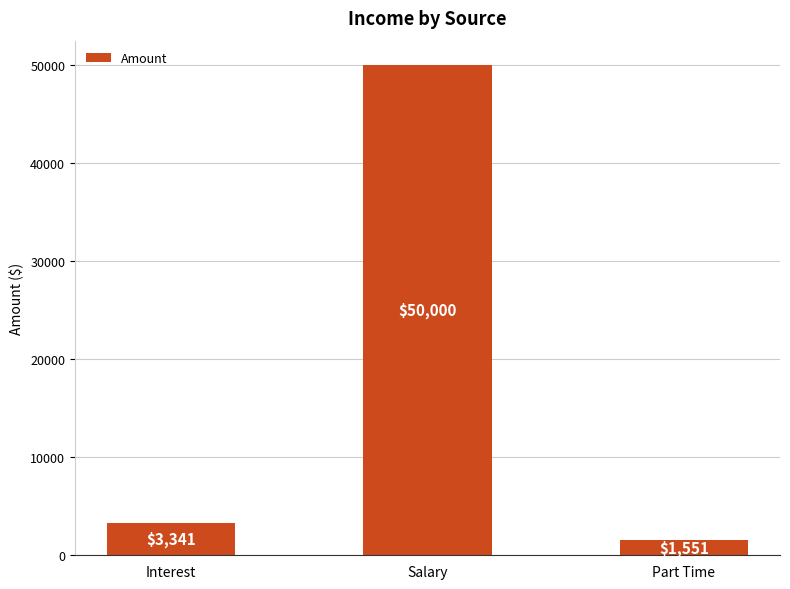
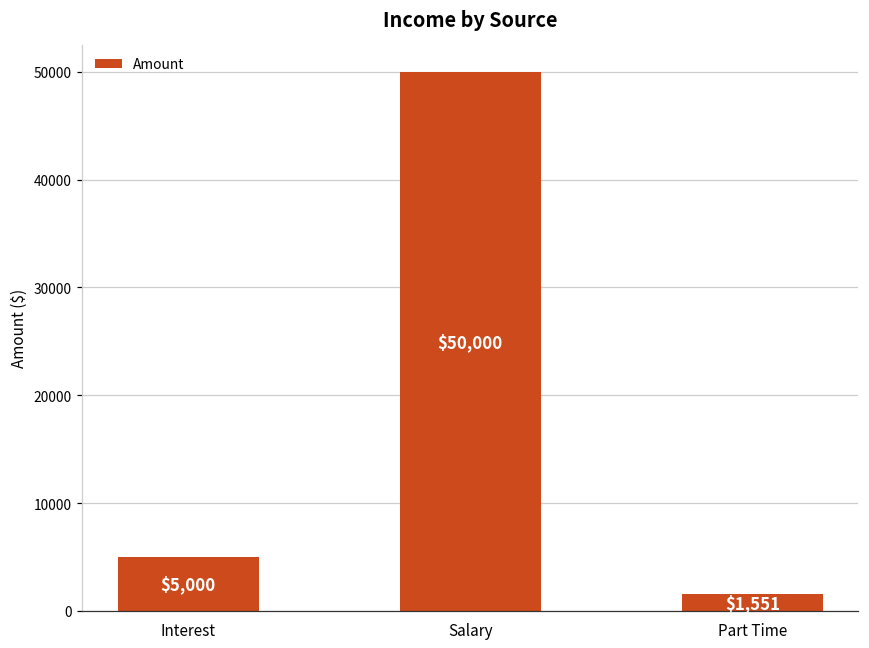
  {
-   "Interest": "$3,341",
+   "Interest": "$5,000",
    "Salary": "$50,000",
    "Part Time": "$1,551"
  }
